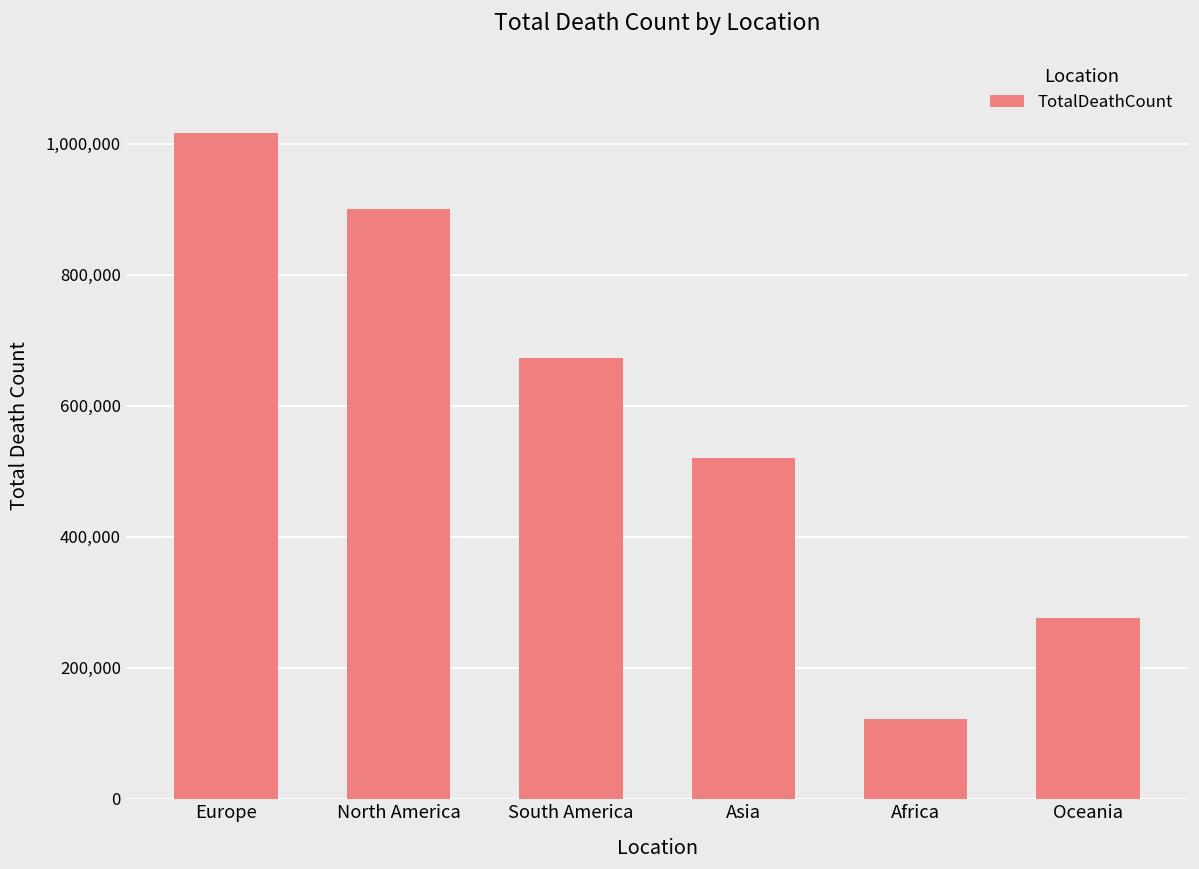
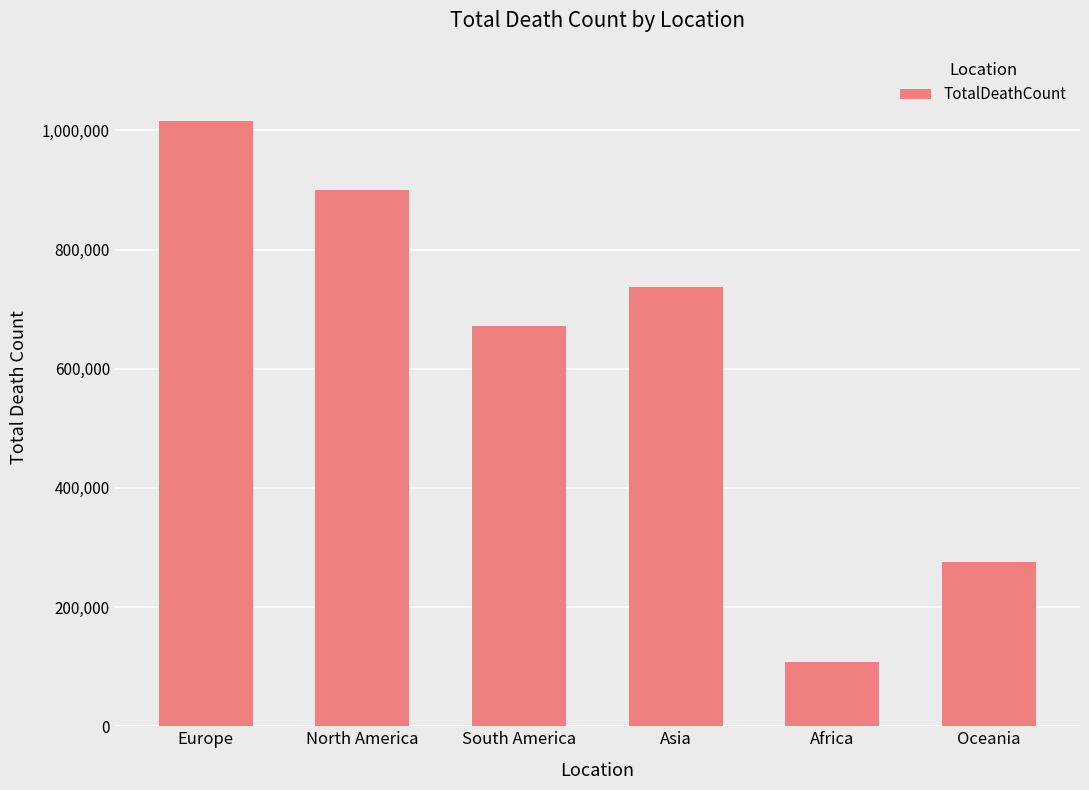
  {
    "Europe": "1,020,000",
    "North America": "900,000",
    "South America": "670,000",
-   "Asia": "520,000",
-   "Africa": "120,000",
+   "Asia": "740,000",
+   "Africa": "110,000",
    "Oceania": "280,000"
  }
